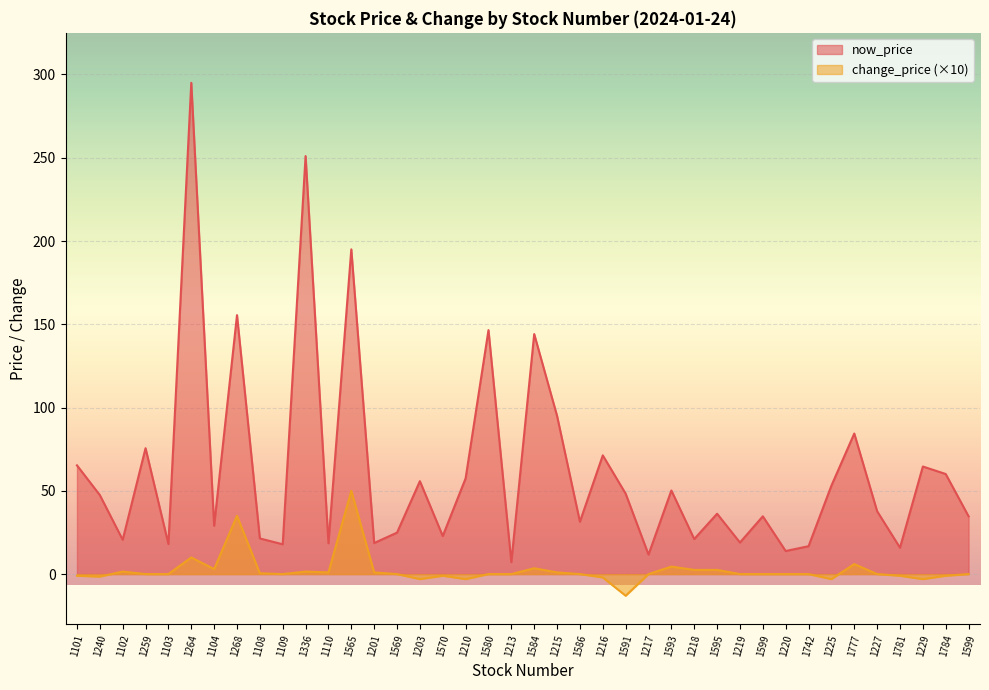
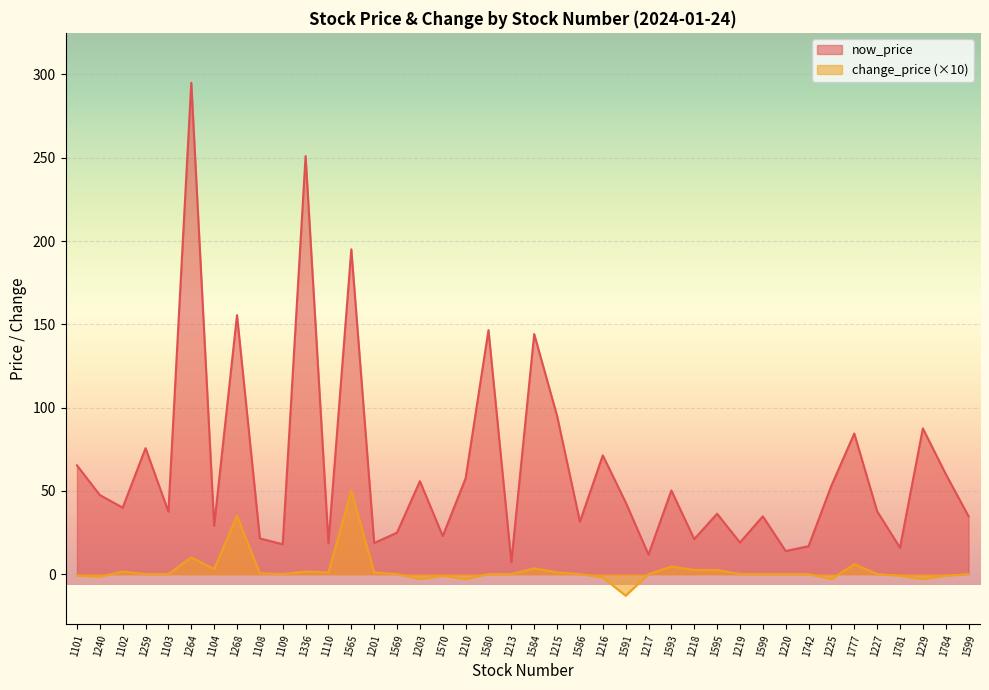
  {
    "now_price": {
      "1101": 65,
      "1240": 47,
-     "1102": 21,
+     "1102": 40,
      "1259": 76,
-     "1103": 18,
+     "1103": 38,
      "1264": 295,
      "1104": 29,
      "1268": 156,
      "1108": 21,
      "1109": 18,
      "1336": 251,
      "1110": 19,
      "1565": 195,
      "1201": 19,
      "1569": 25,
      "1203": 56,
      "1570": 23,
      "1210": 58,
      "1580": 147,
      "1213": 7,
      "1584": 144,
      "1215": 95,
      "1586": 31,
      "1216": 71,
-     "1591": 48,
+     "1591": 43,
      "1217": 12,
      "1593": 50,
      "1218": 21,
      "1595": 36,
      "1219": 19,
      "1220": 14,
      "1742": 17,
      "1225": 53,
      "1777": 84,
      "1227": 38,
      "1781": 16,
-     "1229": 65,
+     "1229": 88,
      "1784": 60
    }
  }
